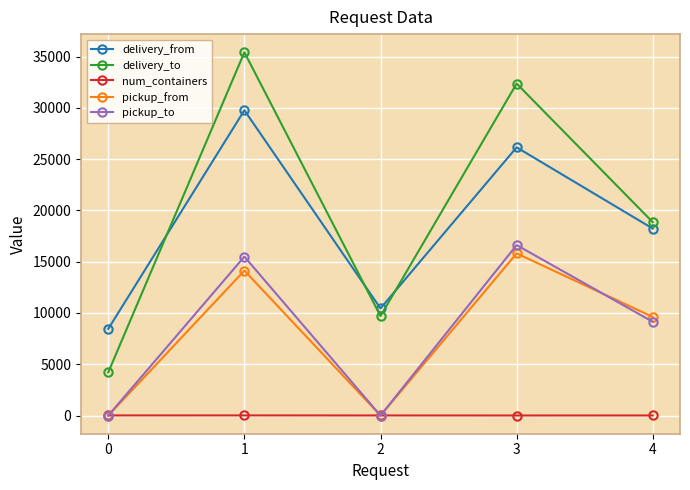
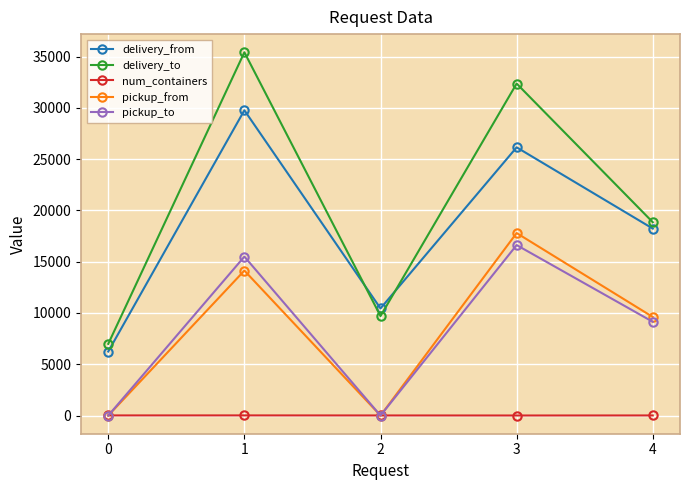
  {
    "delivery_from": {
-     "0": 8500,
+     "0": 6200,
      "1": 29800,
      "2": 10400,
      "3": 26200,
      "4": 18200
    },
    "delivery_to": {
-     "0": 4200,
+     "0": 7000,
      "1": 35400,
      "2": 9700,
      "3": 32400,
      "4": 18800
    },
    "num_containers": {
      "1": 0,
      "3": 0,
      "4": 0
    },
    "pickup_from": {
      "1": 14100,
-     "3": 15800,
+     "3": 17800,
      "4": 9600
    },
    "pickup_to": {
      "1": 15500,
      "3": 16600,
      "4": 9100
    }
  }
